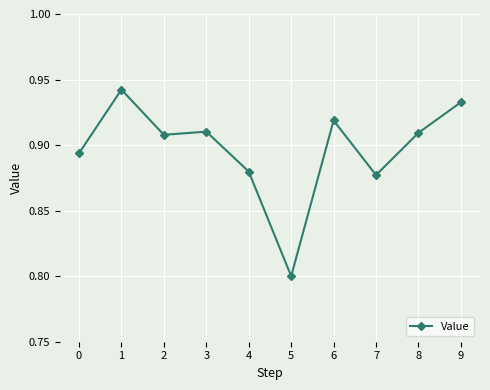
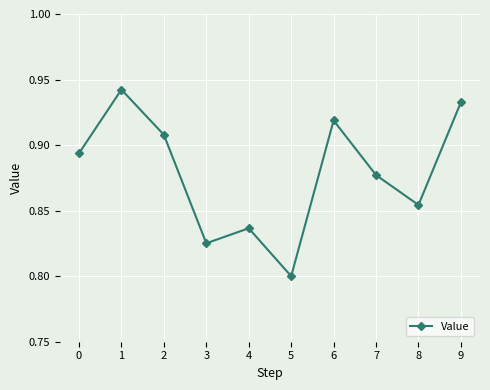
  {
    "0": 0.894,
    "1": 0.942,
    "2": 0.908,
-   "3": 0.910,
-   "4": 0.880,
+   "3": 0.825,
+   "4": 0.837,
    "5": 0.800,
    "6": 0.919,
    "7": 0.877,
-   "8": 0.909,
+   "8": 0.854,
    "9": 0.933
  }
